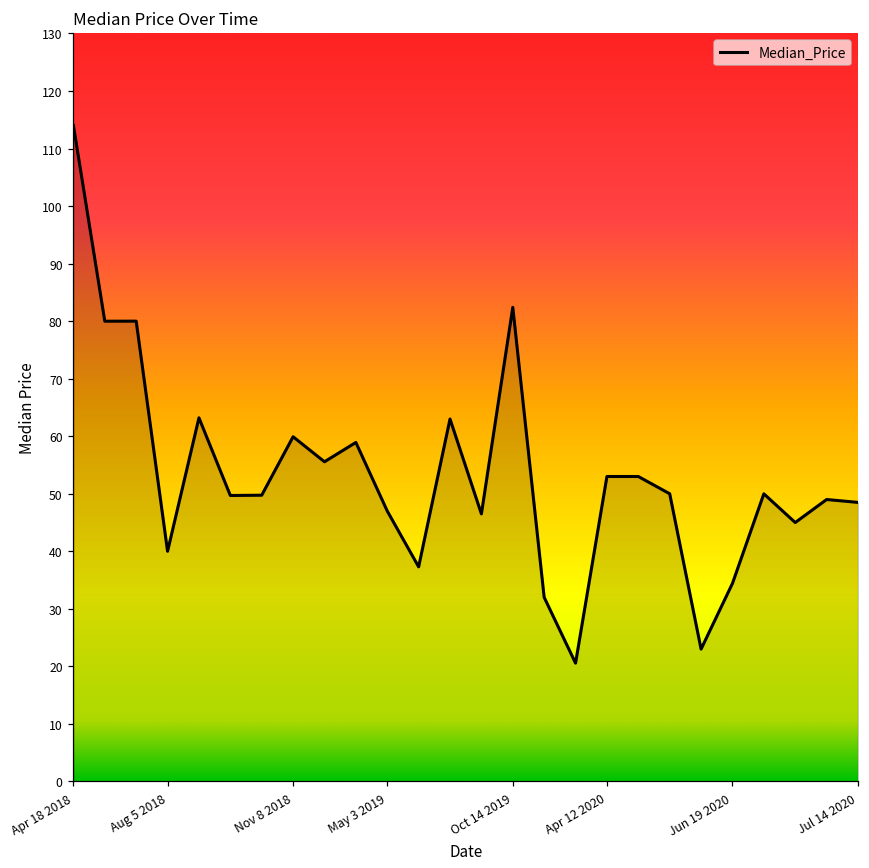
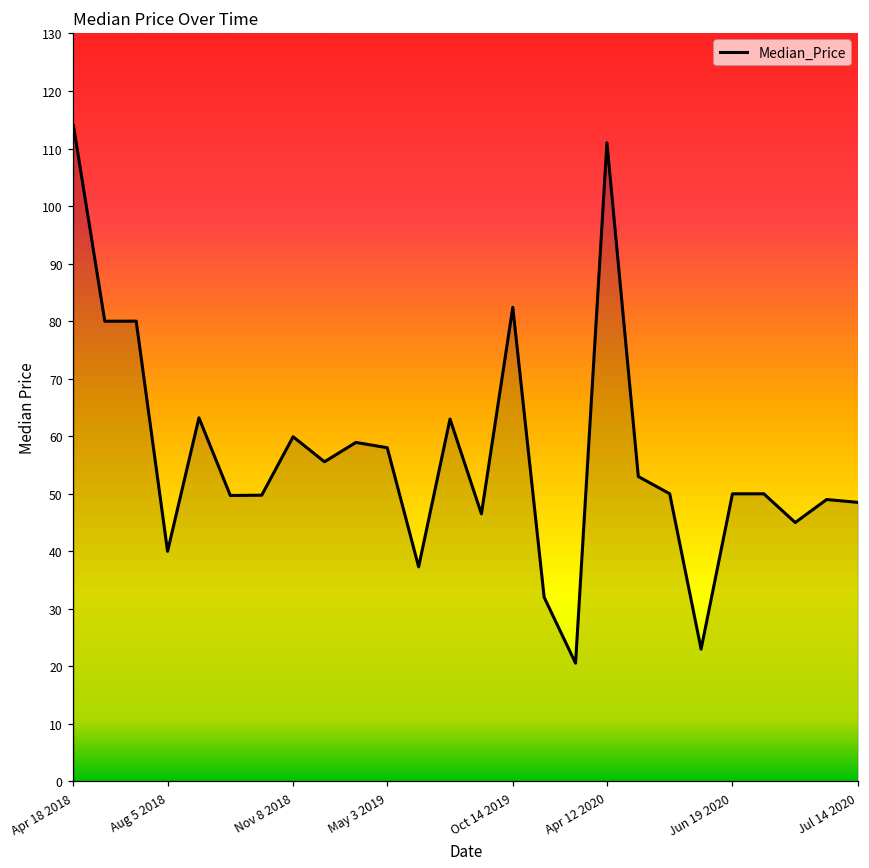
  {
    "Apr 18 2018": 114,
    "Aug 5 2018": 40,
    "Nov 8 2018": 60,
-   "May 3 2019": 47,
+   "May 3 2019": 58,
    "Oct 14 2019": 82,
-   "Apr 12 2020": 53,
-   "Jun 19 2020": 34,
+   "Apr 12 2020": 111,
+   "Jun 19 2020": 50,
    "Jul 14 2020": 49
  }
